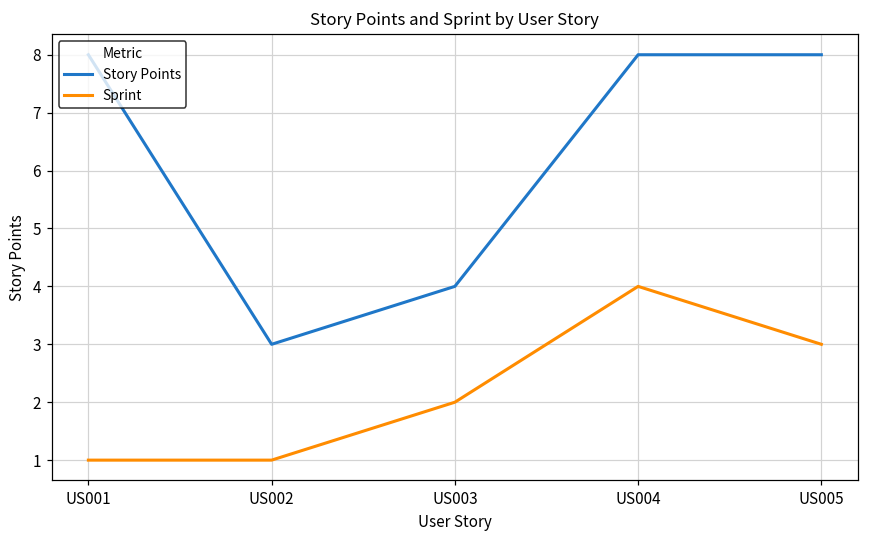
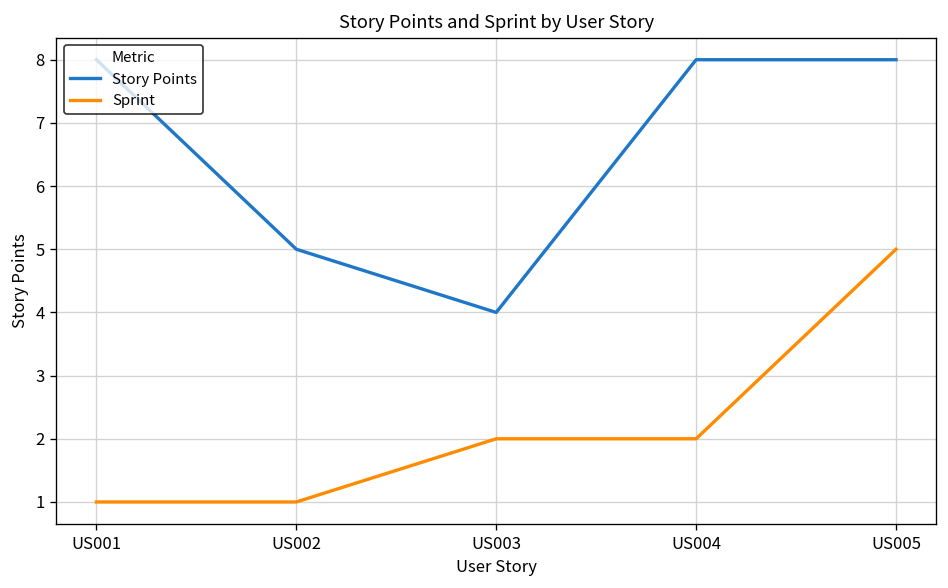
  {
    "Story Points": {
-     "US002": 3,
+     "US002": 5,
      "US003": 4,
      "US004": 8,
      "US005": 8
    },
    "Sprint": {
      "US001": 1,
      "US002": 1,
      "US003": 2,
-     "US004": 4,
-     "US005": 3
+     "US004": 2,
+     "US005": 5
    }
  }
